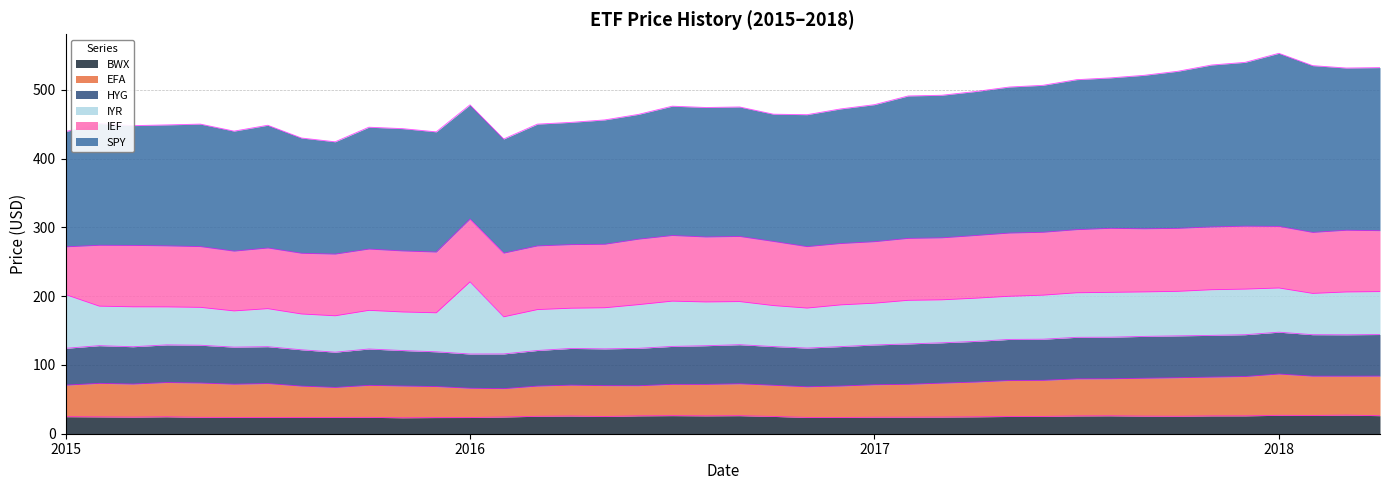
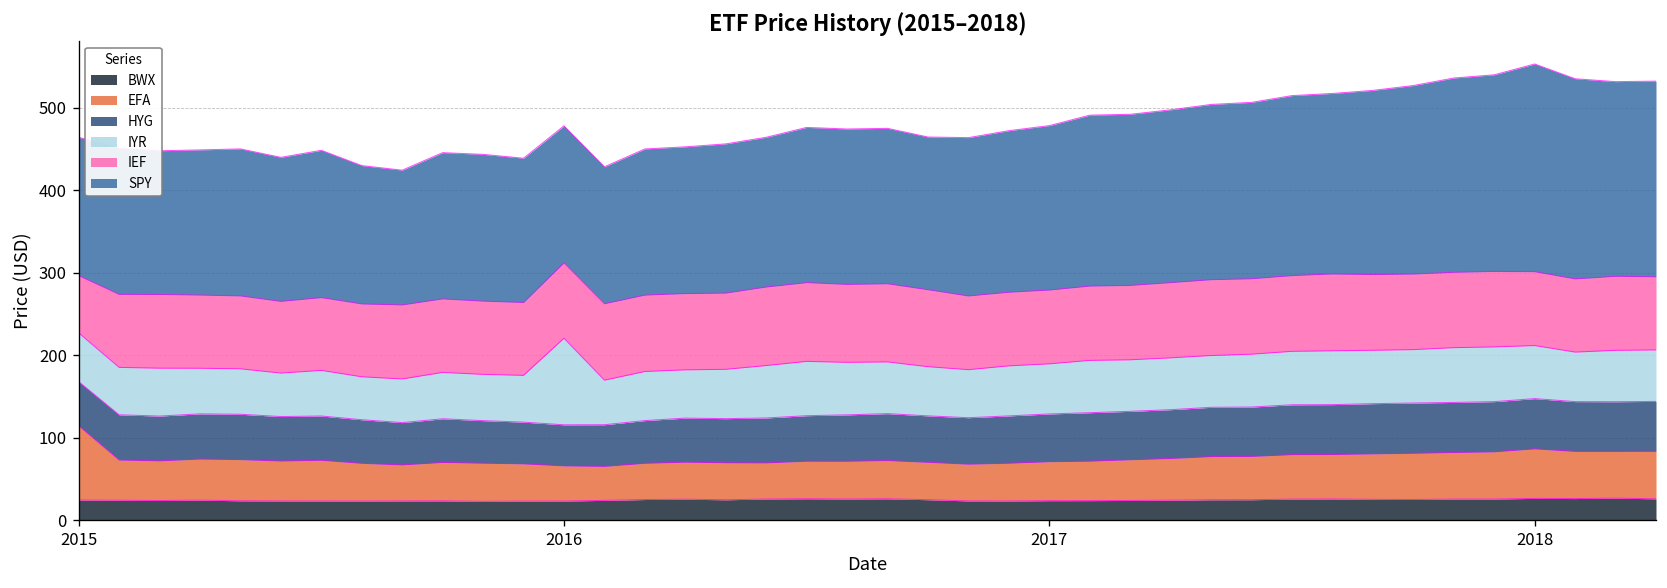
  {
    "BWX": {
      "2015": 20,
      "2016": 20,
      "2017": 20,
      "2018": 30
    },
    "EFA": {
-     "2015": 50,
+     "2015": 90,
      "2016": 40,
      "2017": 50,
      "2018": 60
    },
    "IYR": {
-     "2015": 80,
+     "2015": 60,
      "2016": 100,
      "2017": 60,
      "2018": 60
    },
    "IEF": {
      "2015": 70,
      "2016": 90,
      "2017": 90,
      "2018": 90
    }
  }
